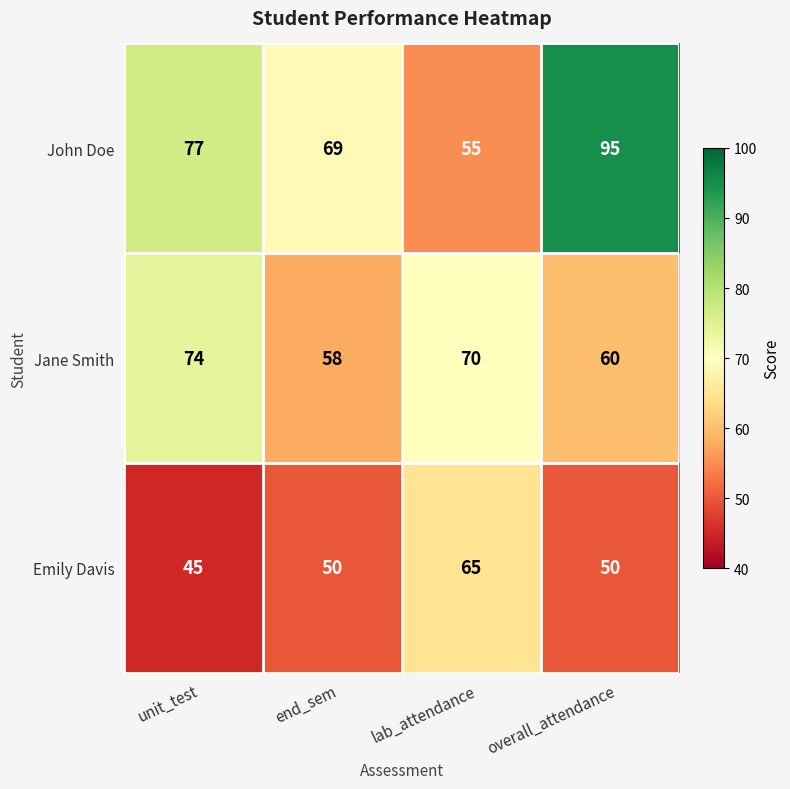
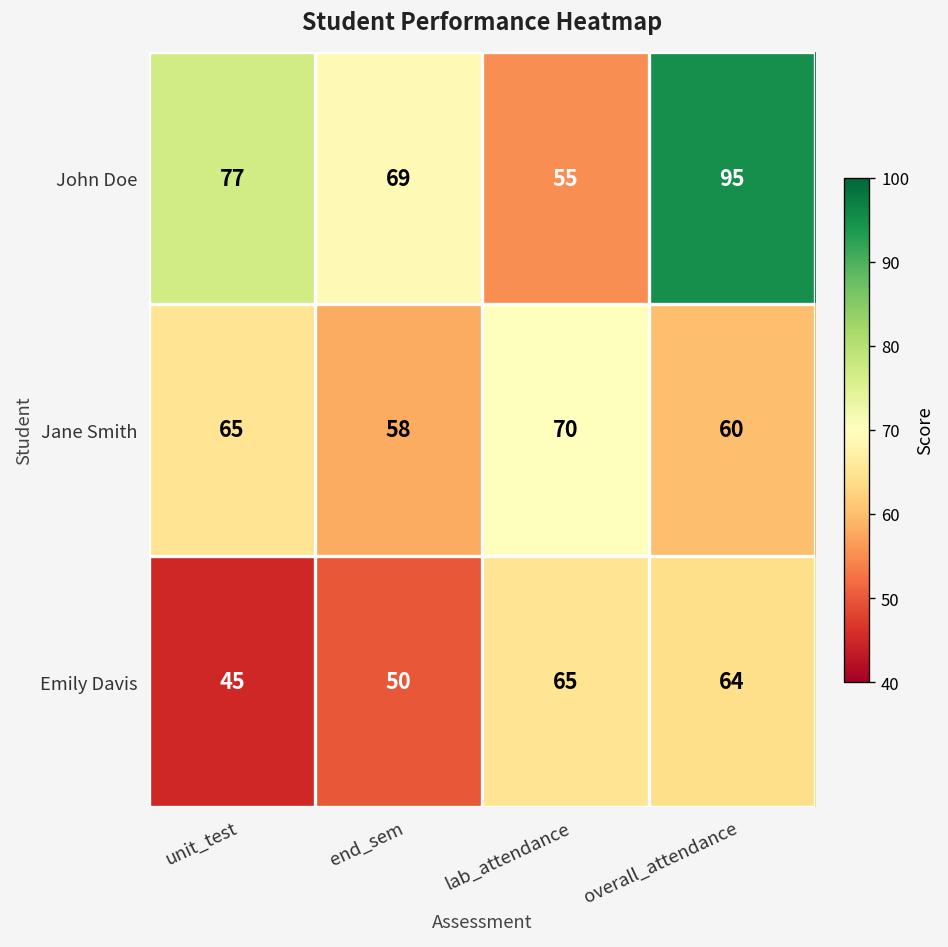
  {
    "John Doe": {
      "unit_test": 77,
      "end_sem": 69,
      "lab_attendance": 55,
      "overall_attendance": 95
    },
    "Jane Smith": {
-     "unit_test": 74,
+     "unit_test": 65,
      "end_sem": 58,
      "lab_attendance": 70,
      "overall_attendance": 60
    },
    "Emily Davis": {
      "unit_test": 45,
      "end_sem": 50,
      "lab_attendance": 65,
-     "overall_attendance": 50
+     "overall_attendance": 64
    }
  }
